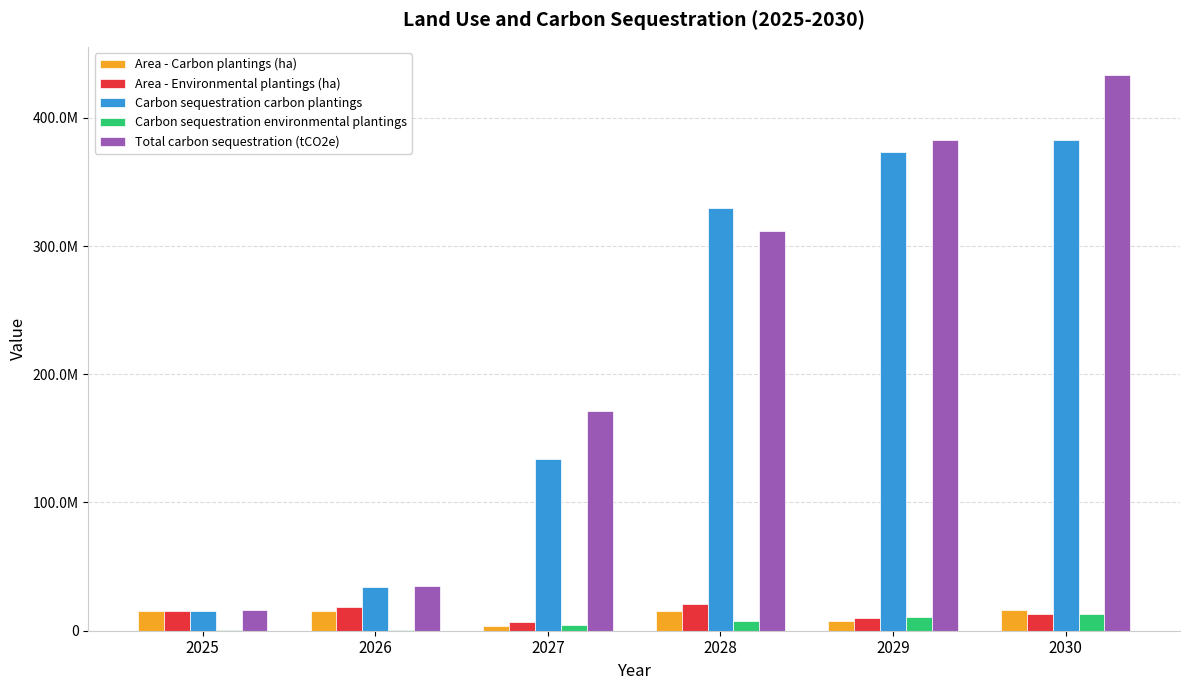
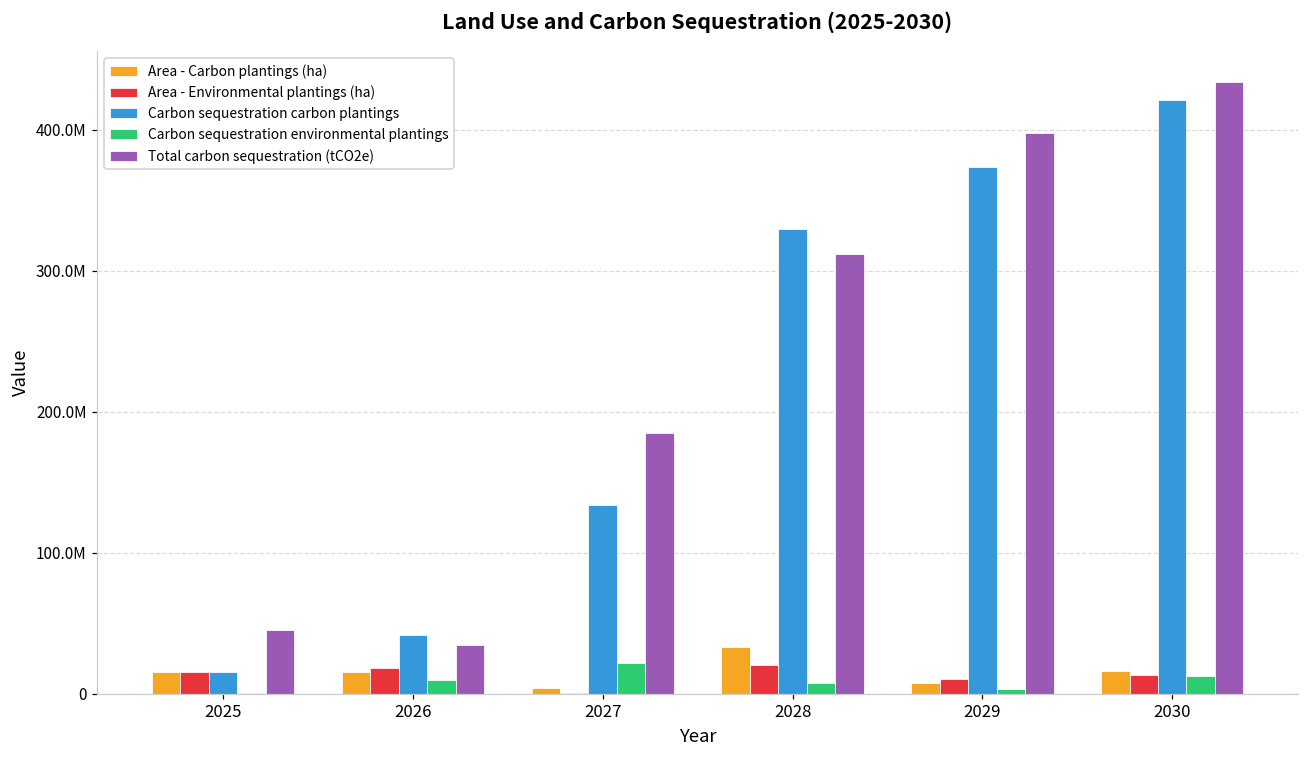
  {
    "Area - Carbon plantings (ha)": {
      "2025": 15000000,
      "2026": 15000000,
      "2027": 4000000,
-     "2028": 16000000,
+     "2028": 33000000,
      "2029": 8000000,
      "2030": 16000000
    },
    "Area - Environmental plantings (ha)": {
      "2025": 16000000,
      "2026": 18000000,
-     "2027": 7000000,
+     "2027": 1000000,
      "2028": 21000000,
      "2029": 10000000,
      "2030": 13000000
    },
    "Carbon sequestration carbon plantings": {
      "2025": 15000000,
-     "2026": 34000000,
+     "2026": 42000000,
      "2027": 134000000,
      "2028": 330000000,
      "2029": 373000000,
-     "2030": 383000000
+     "2030": 421000000
    },
    "Carbon sequestration environmental plantings": {
-     "2026": 1000000,
-     "2027": 4000000,
+     "2026": 10000000,
+     "2027": 22000000,
      "2028": 8000000,
-     "2029": 11000000,
+     "2029": 3000000,
      "2030": 13000000
    },
    "Total carbon sequestration (tCO2e)": {
-     "2025": 16000000,
+     "2025": 45000000,
      "2026": 35000000,
-     "2027": 172000000,
+     "2027": 185000000,
      "2028": 312000000,
-     "2029": 383000000,
+     "2029": 397000000,
      "2030": 434000000
    }
  }
